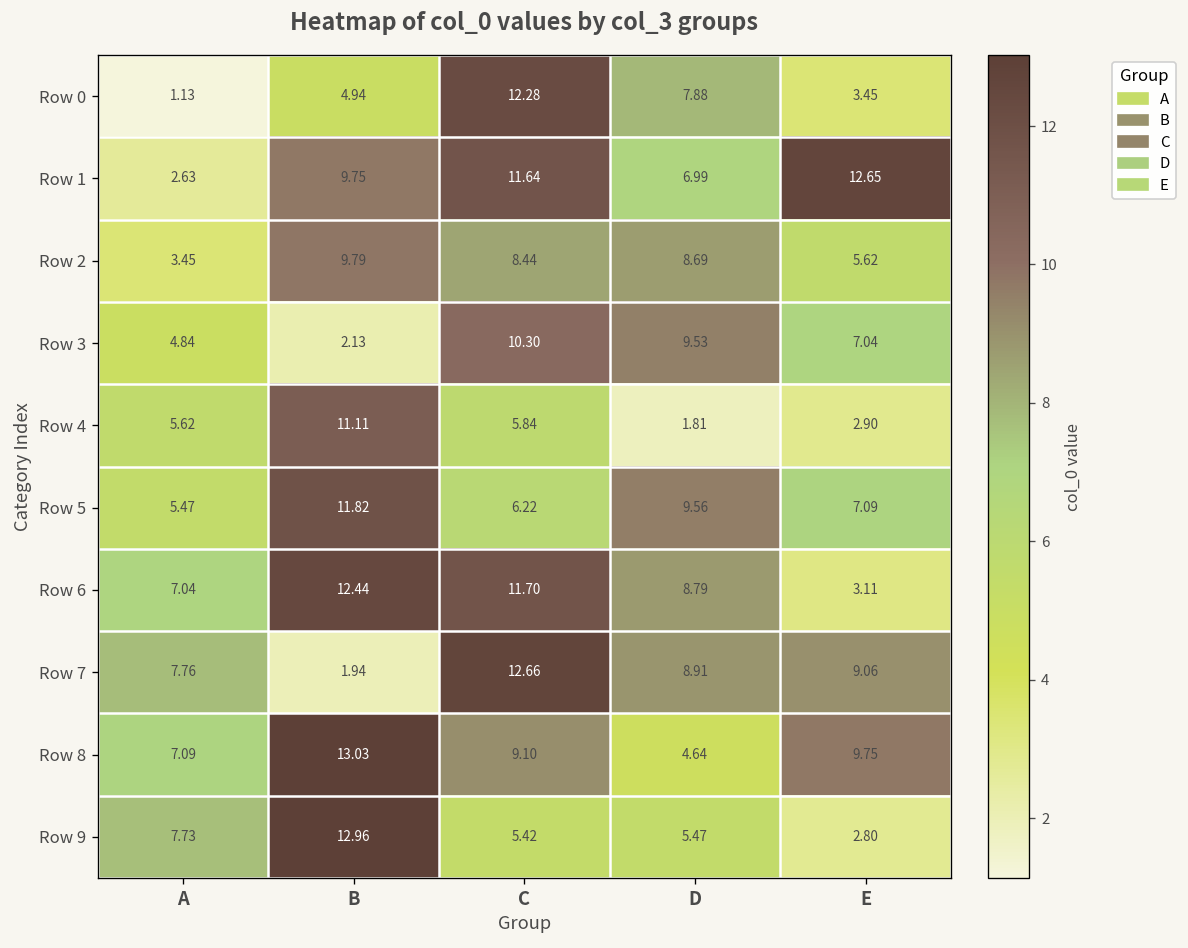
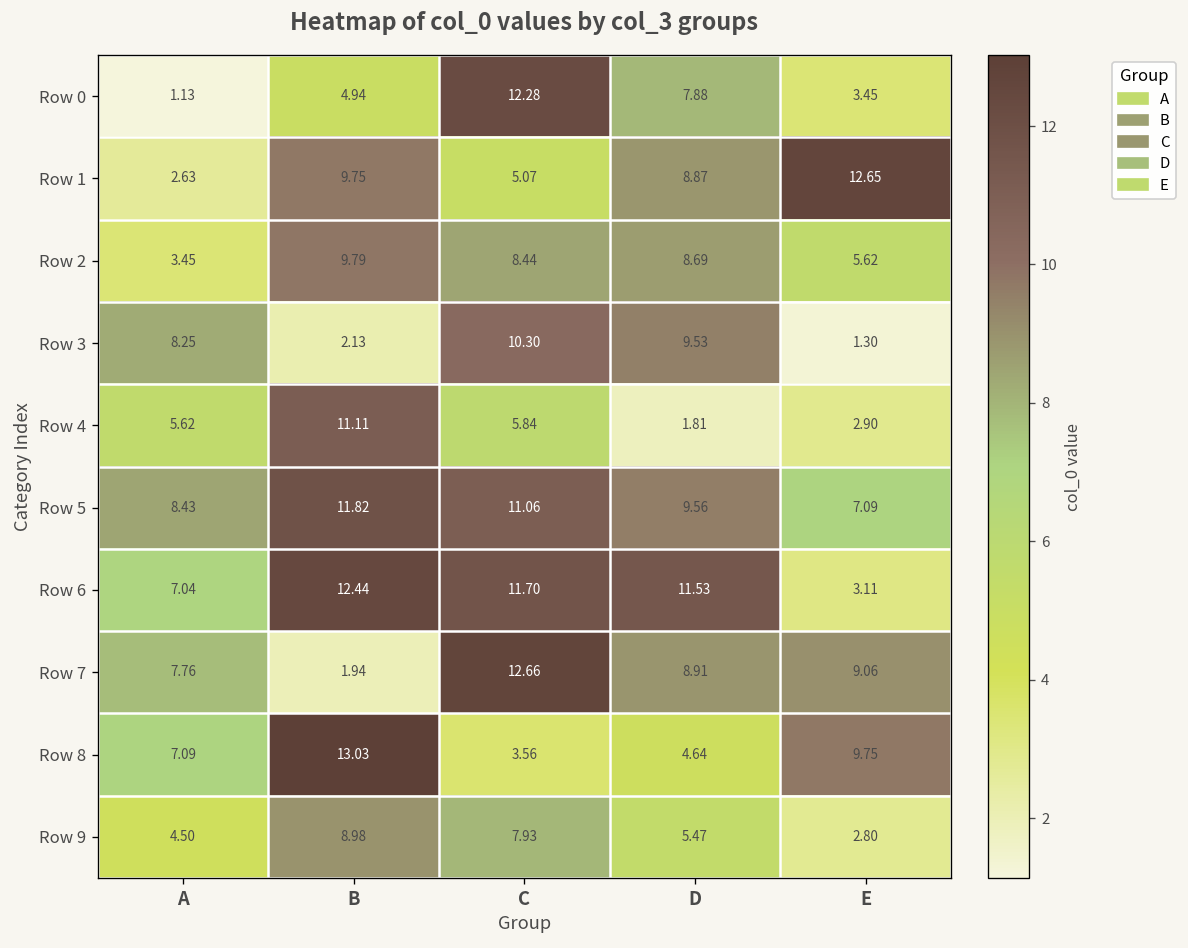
  {
    "Row 0": {
      "A": 1.13,
      "B": 4.94,
      "C": 12.28,
      "D": 7.88,
      "E": 3.45
    },
    "Row 1": {
      "A": 2.63,
      "B": 9.75,
-     "C": 11.64,
-     "D": 6.99,
+     "C": 5.07,
+     "D": 8.87,
      "E": 12.65
    },
    "Row 2": {
      "A": 3.45,
      "B": 9.79,
      "C": 8.44,
      "D": 8.69,
      "E": 5.62
    },
    "Row 3": {
-     "A": 4.84,
+     "A": 8.25,
      "B": 2.13,
      "C": 10.30,
      "D": 9.53,
-     "E": 7.04
+     "E": 1.30
    },
    "Row 4": {
      "A": 5.62,
      "B": 11.11,
      "C": 5.84,
      "D": 1.81,
      "E": 2.90
    },
    "Row 5": {
-     "A": 5.47,
+     "A": 8.43,
      "B": 11.82,
-     "C": 6.22,
+     "C": 11.06,
      "D": 9.56,
      "E": 7.09
    },
    "Row 6": {
      "A": 7.04,
      "B": 12.44,
      "C": 11.70,
-     "D": 8.79,
+     "D": 11.53,
      "E": 3.11
    },
    "Row 7": {
      "A": 7.76,
      "B": 1.94,
      "C": 12.66,
      "D": 8.91,
      "E": 9.06
    },
    "Row 8": {
      "A": 7.09,
      "B": 13.03,
-     "C": 9.10,
+     "C": 3.56,
      "D": 4.64,
      "E": 9.75
    },
    "Row 9": {
-     "A": 7.73,
-     "B": 12.96,
-     "C": 5.42,
+     "A": 4.50,
+     "B": 8.98,
+     "C": 7.93,
      "D": 5.47,
      "E": 2.80
    }
  }
